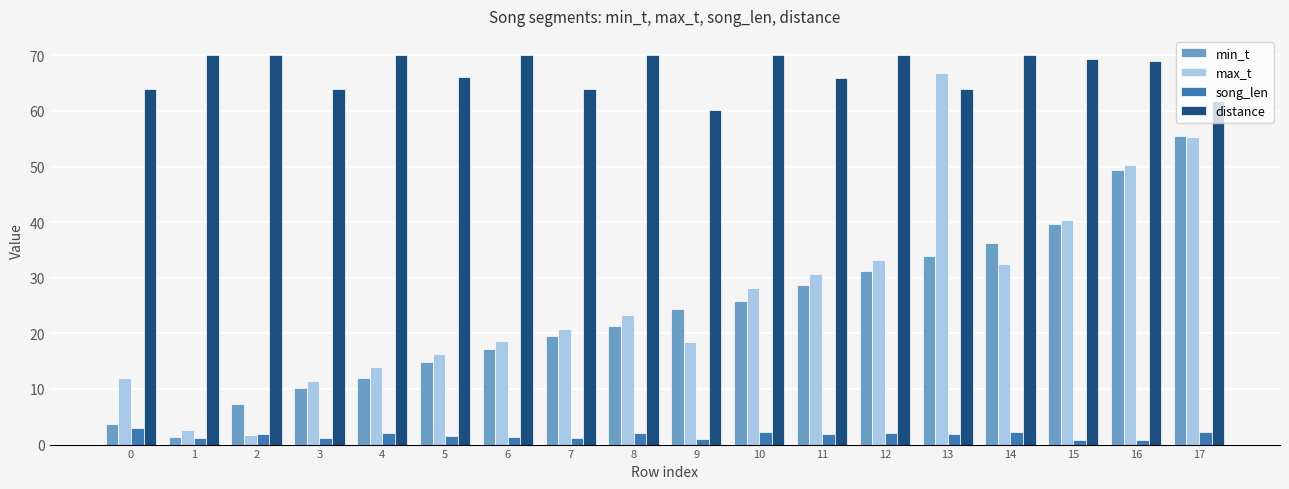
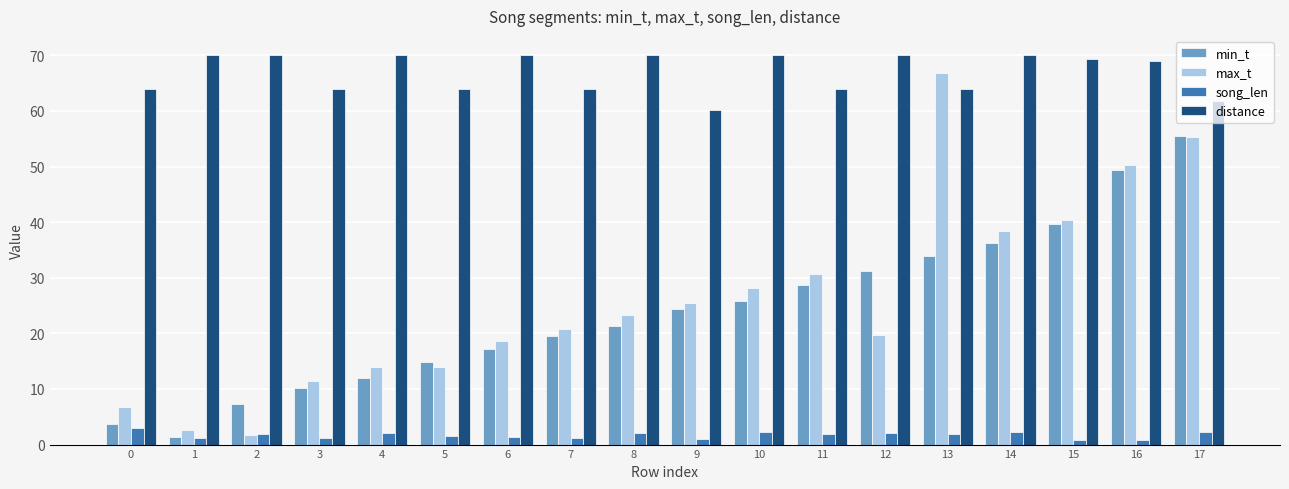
  {
    "max_t": {
-     "0": 12,
+     "0": 7,
      "1": 3,
      "2": 2,
      "3": 11,
      "4": 14,
-     "5": 16,
+     "5": 14,
      "6": 19,
      "7": 21,
      "8": 23,
-     "9": 18,
+     "9": 25,
      "10": 28,
      "11": 31,
-     "12": 33,
+     "12": 20,
      "13": 67,
-     "14": 33,
+     "14": 39,
      "15": 40,
      "16": 50,
      "17": 55
    },
    "distance": {
      "0": 64,
      "1": 70,
      "2": 70,
      "3": 64,
      "4": 70,
-     "5": 66,
+     "5": 64,
      "6": 70,
      "7": 64,
      "8": 70,
      "9": 60,
      "10": 70,
-     "11": 66,
+     "11": 64,
      "12": 70,
      "13": 64,
      "14": 70,
      "15": 69,
      "16": 69
    }
  }
